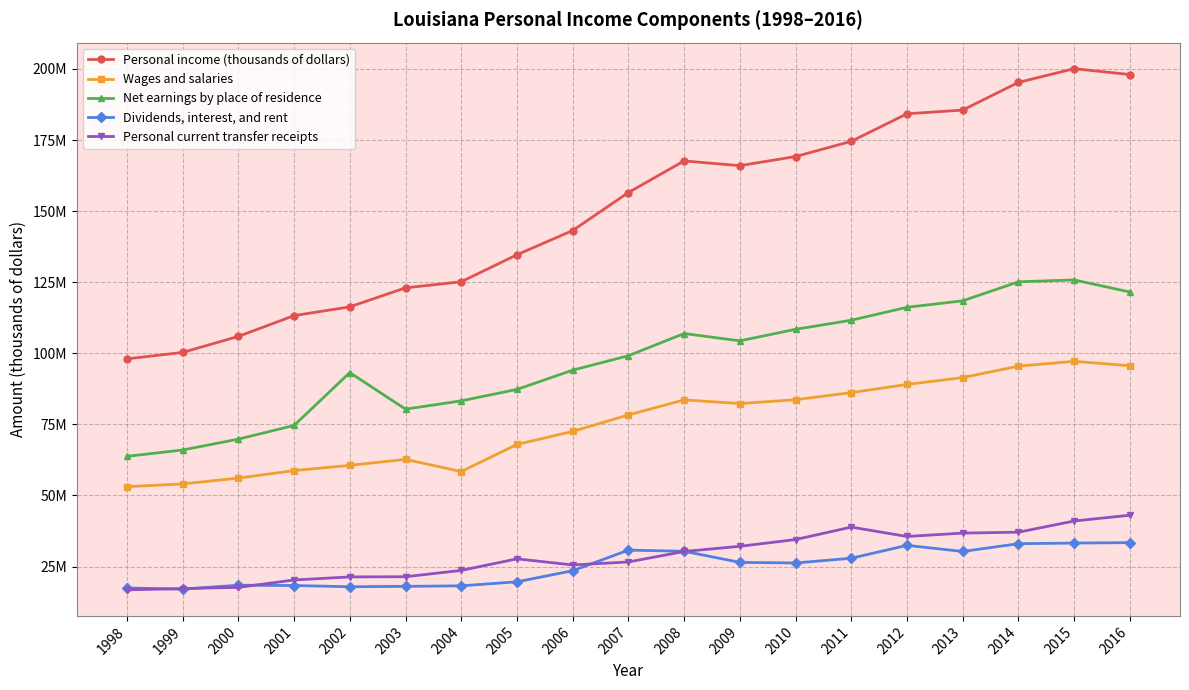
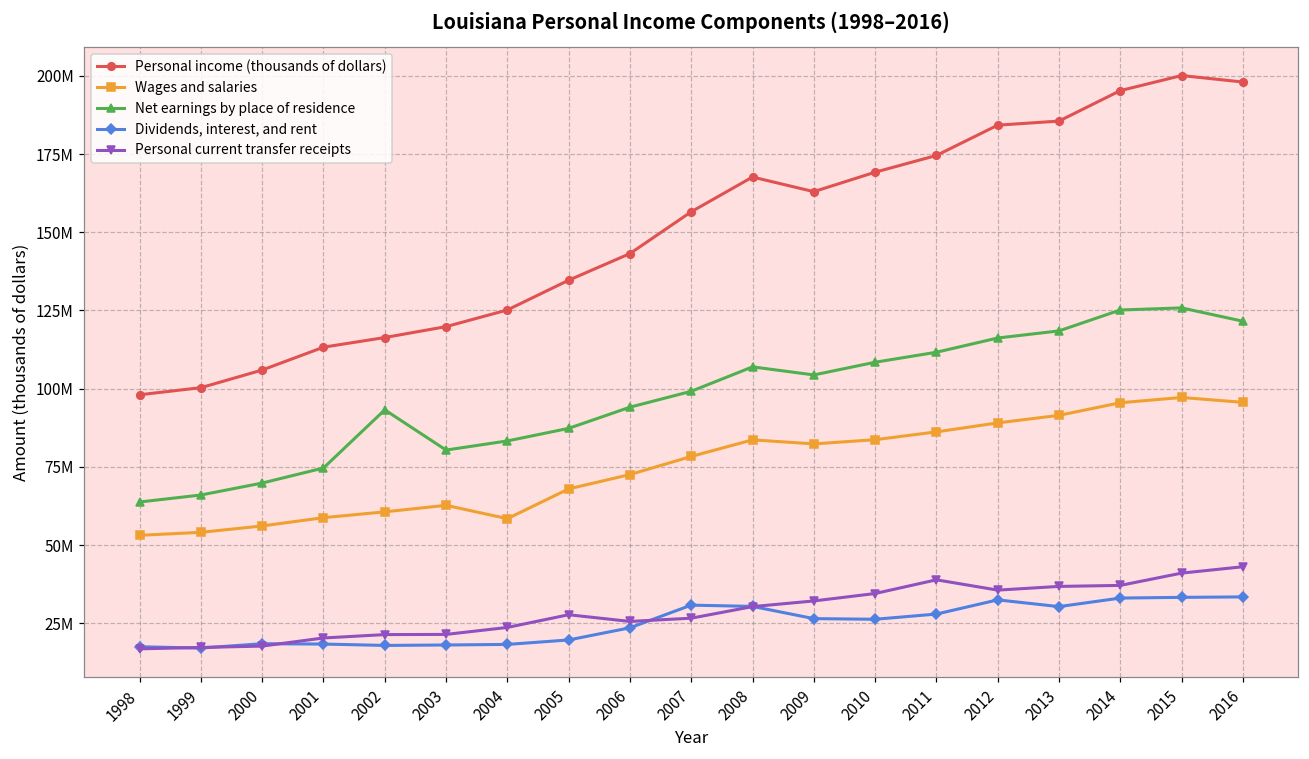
  {
    "Personal income (thousands of dollars)": {
      "1998": 98000000,
      "1999": 100000000,
      "2000": 106000000,
      "2001": 113000000,
      "2002": 116000000,
-     "2003": 123000000,
+     "2003": 120000000,
      "2004": 125000000,
      "2005": 135000000,
      "2006": 143000000,
      "2007": 157000000,
      "2008": 168000000,
-     "2009": 166000000,
+     "2009": 163000000,
      "2010": 169000000,
      "2011": 175000000,
      "2012": 184000000,
      "2013": 186000000,
      "2014": 195000000,
      "2015": 200000000,
      "2016": 198000000
    },
    "Wages and salaries": {
      "1998": 53000000,
      "1999": 54000000,
      "2000": 56000000,
      "2001": 59000000,
      "2002": 61000000,
      "2003": 63000000,
      "2004": 58000000,
      "2005": 68000000,
      "2006": 73000000,
      "2007": 78000000,
      "2008": 84000000,
      "2009": 82000000,
      "2010": 84000000,
      "2011": 86000000,
      "2012": 89000000,
      "2013": 91000000,
      "2014": 95000000,
      "2015": 97000000,
      "2016": 96000000
    },
    "Net earnings by place of residence": {
      "1998": 64000000,
      "1999": 66000000,
      "2000": 70000000,
      "2001": 75000000,
      "2002": 93000000,
      "2003": 80000000,
      "2004": 83000000,
      "2005": 87000000,
      "2006": 94000000,
      "2007": 99000000,
      "2008": 107000000,
      "2009": 104000000,
      "2010": 108000000,
      "2011": 112000000,
      "2012": 116000000,
      "2013": 118000000,
      "2014": 125000000,
      "2015": 126000000,
      "2016": 122000000
    },
    "Dividends, interest, and rent": {
      "2001": 18000000,
      "2002": 18000000,
      "2003": 18000000,
      "2004": 18000000,
      "2005": 20000000,
      "2006": 24000000,
      "2007": 31000000,
      "2009": 26000000,
      "2010": 26000000,
      "2011": 28000000,
      "2012": 32000000,
      "2013": 30000000,
      "2014": 33000000,
      "2015": 33000000,
      "2016": 33000000
    },
    "Personal current transfer receipts": {
      "2001": 20000000,
      "2002": 21000000,
      "2003": 21000000,
      "2004": 24000000,
      "2005": 28000000,
      "2006": 26000000,
      "2007": 27000000,
      "2009": 32000000,
      "2010": 34000000,
      "2011": 39000000,
      "2012": 36000000,
      "2013": 37000000,
      "2014": 37000000,
      "2015": 41000000,
      "2016": 43000000
    }
  }
